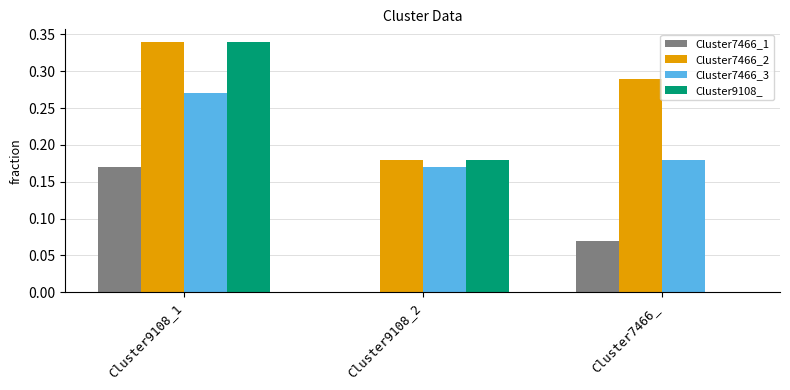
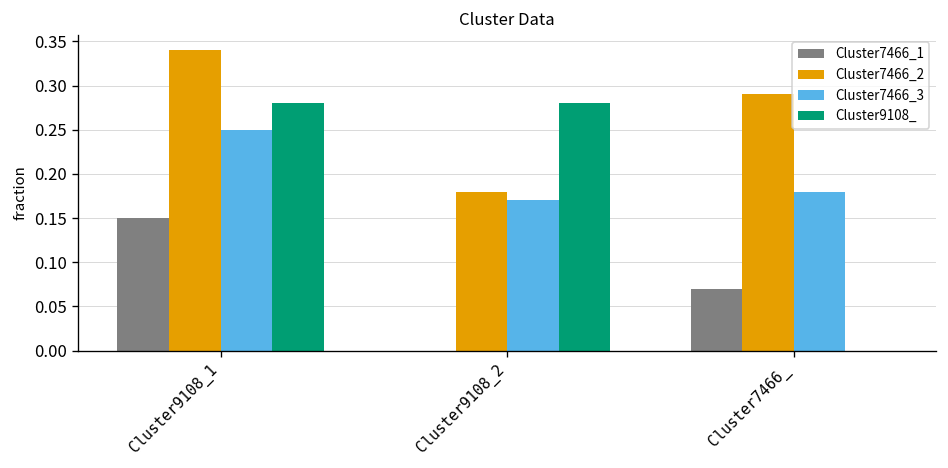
  {
    "Cluster7466_1": {
-     "Cluster9108_1": 0.17,
+     "Cluster9108_1": 0.15,
      "Cluster9108_2": 0.00,
      "Cluster7466_": 0.07
    },
    "Cluster7466_2": {
      "Cluster9108_1": 0.34,
      "Cluster9108_2": 0.18,
      "Cluster7466_": 0.29
    },
    "Cluster7466_3": {
-     "Cluster9108_1": 0.27,
+     "Cluster9108_1": 0.25,
      "Cluster9108_2": 0.17,
      "Cluster7466_": 0.18
    },
    "Cluster9108_": {
-     "Cluster9108_1": 0.34,
-     "Cluster9108_2": 0.18,
+     "Cluster9108_1": 0.28,
+     "Cluster9108_2": 0.28,
      "Cluster7466_": 0.00
    }
  }
